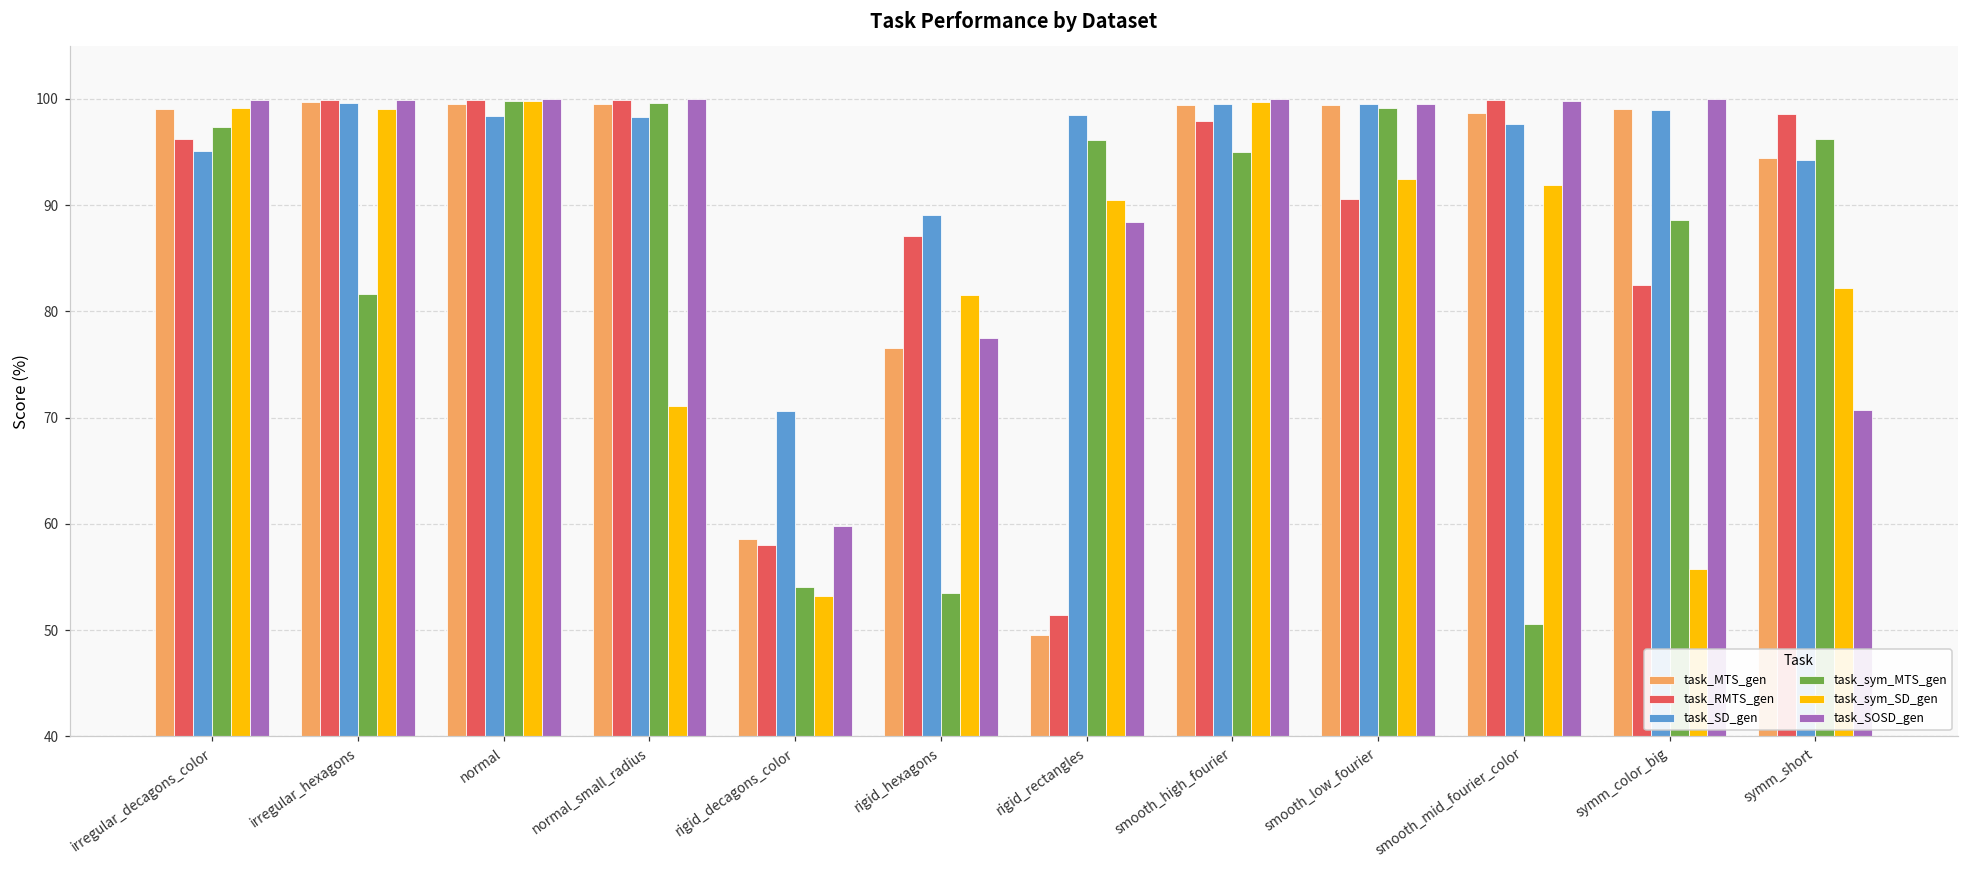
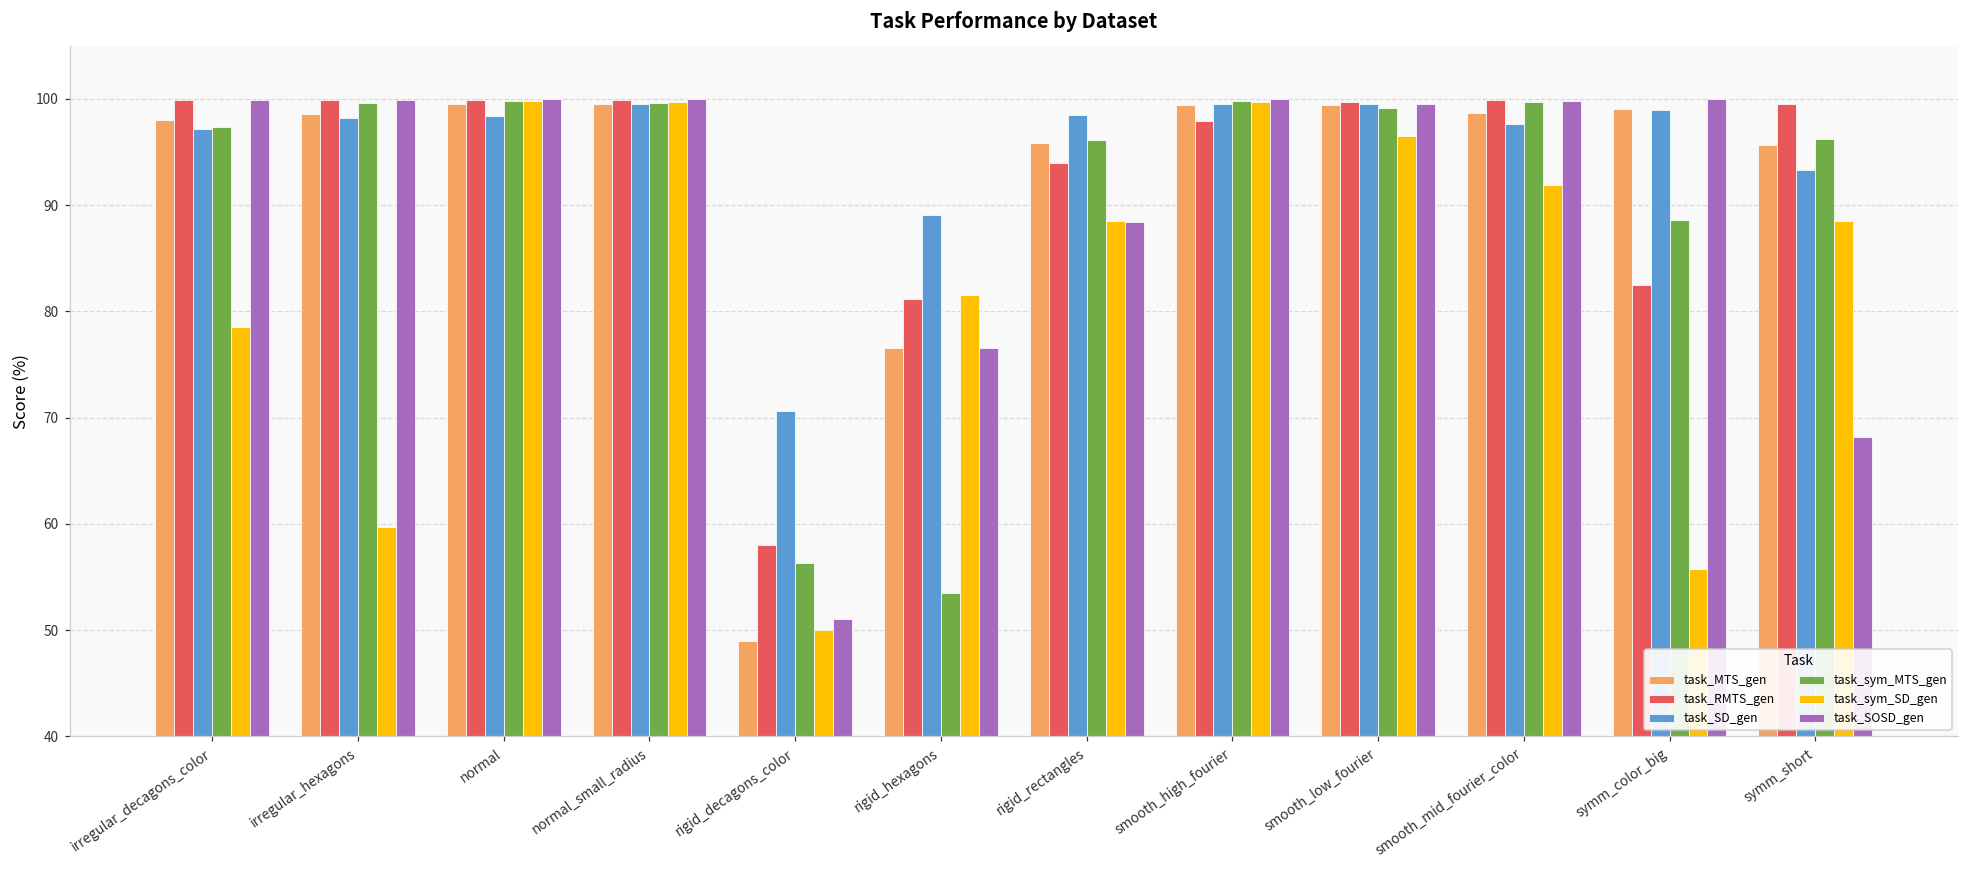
  {
    "task_MTS_gen": {
-     "irregular_decagons_color": 99,
-     "irregular_hexagons": 100,
+     "irregular_decagons_color": 98,
+     "irregular_hexagons": 99,
      "normal": 100,
      "normal_small_radius": 100,
-     "rigid_decagons_color": 59,
+     "rigid_decagons_color": 49,
      "rigid_hexagons": 77,
-     "rigid_rectangles": 50,
+     "rigid_rectangles": 96,
      "smooth_high_fourier": 99,
      "smooth_low_fourier": 99,
      "smooth_mid_fourier_color": 99,
      "symm_color_big": 99,
-     "symm_short": 94
+     "symm_short": 96
    },
    "task_RMTS_gen": {
-     "irregular_decagons_color": 96,
+     "irregular_decagons_color": 100,
      "irregular_hexagons": 100,
      "normal": 100,
      "normal_small_radius": 100,
      "rigid_decagons_color": 58,
-     "rigid_hexagons": 87,
-     "rigid_rectangles": 51,
+     "rigid_hexagons": 81,
+     "rigid_rectangles": 94,
      "smooth_high_fourier": 98,
-     "smooth_low_fourier": 91,
+     "smooth_low_fourier": 100,
      "smooth_mid_fourier_color": 100,
      "symm_color_big": 83,
-     "symm_short": 99
+     "symm_short": 100
    },
    "task_SD_gen": {
-     "irregular_decagons_color": 95,
-     "irregular_hexagons": 100,
+     "irregular_decagons_color": 97,
+     "irregular_hexagons": 98,
      "normal": 98,
-     "normal_small_radius": 98,
+     "normal_small_radius": 99,
      "rigid_decagons_color": 71,
      "rigid_hexagons": 89,
      "rigid_rectangles": 99,
      "smooth_high_fourier": 100,
      "smooth_low_fourier": 100,
      "smooth_mid_fourier_color": 98,
      "symm_color_big": 99,
-     "symm_short": 94
+     "symm_short": 93
    },
    "task_sym_MTS_gen": {
      "irregular_decagons_color": 97,
-     "irregular_hexagons": 82,
+     "irregular_hexagons": 100,
      "normal": 100,
      "normal_small_radius": 100,
-     "rigid_decagons_color": 54,
+     "rigid_decagons_color": 56,
      "rigid_hexagons": 53,
      "rigid_rectangles": 96,
-     "smooth_high_fourier": 95,
+     "smooth_high_fourier": 100,
      "smooth_low_fourier": 99,
-     "smooth_mid_fourier_color": 51,
+     "smooth_mid_fourier_color": 100,
      "symm_color_big": 89,
      "symm_short": 96
    },
    "task_sym_SD_gen": {
-     "irregular_decagons_color": 99,
-     "irregular_hexagons": 99,
+     "irregular_decagons_color": 79,
+     "irregular_hexagons": 60,
      "normal": 100,
-     "normal_small_radius": 71,
-     "rigid_decagons_color": 53,
+     "normal_small_radius": 100,
+     "rigid_decagons_color": 50,
      "rigid_hexagons": 82,
-     "rigid_rectangles": 90,
+     "rigid_rectangles": 88,
      "smooth_high_fourier": 100,
-     "smooth_low_fourier": 92,
+     "smooth_low_fourier": 97,
      "smooth_mid_fourier_color": 92,
      "symm_color_big": 56,
-     "symm_short": 82
+     "symm_short": 89
    },
    "task_SOSD_gen": {
      "irregular_decagons_color": 100,
      "irregular_hexagons": 100,
      "normal": 100,
      "normal_small_radius": 100,
-     "rigid_decagons_color": 60,
-     "rigid_hexagons": 78,
+     "rigid_decagons_color": 51,
+     "rigid_hexagons": 77,
      "rigid_rectangles": 88,
      "smooth_high_fourier": 100,
      "smooth_low_fourier": 100,
      "smooth_mid_fourier_color": 100,
      "symm_color_big": 100,
-     "symm_short": 71
+     "symm_short": 68
    }
  }
